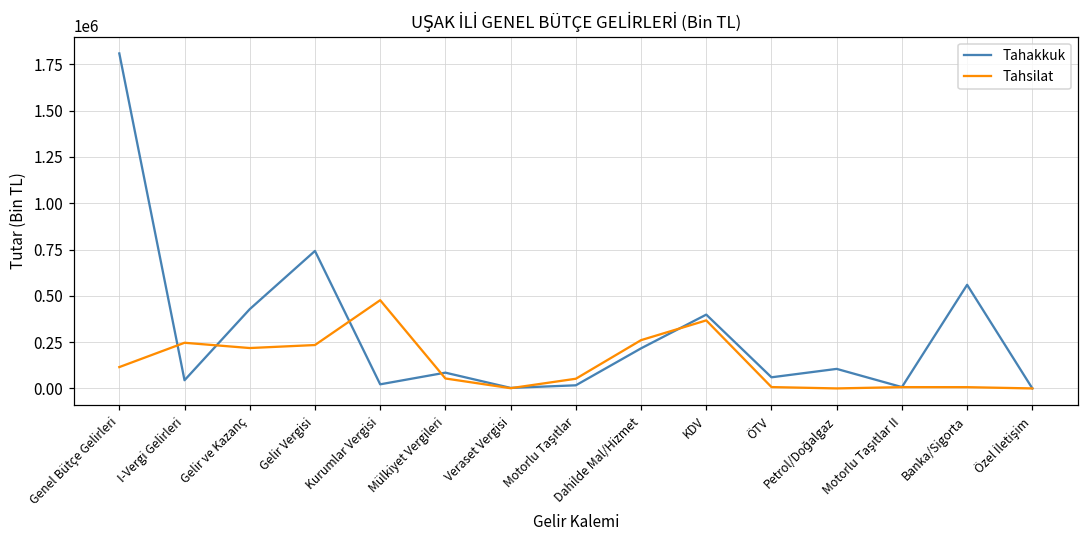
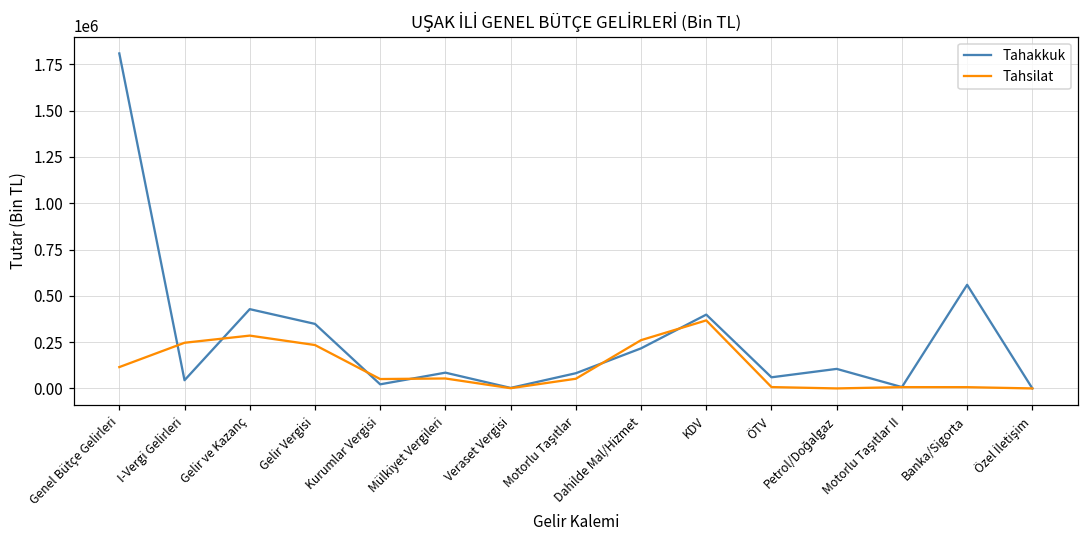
  {
    "Tahakkuk": {
      "Genel Bütçe Gelirleri": 1810000,
      "I-Vergi Gelirleri": 40000,
      "Gelir ve Kazanç": 430000,
-     "Gelir Vergisi": 740000,
+     "Gelir Vergisi": 350000,
      "Kurumlar Vergisi": 20000,
      "Mülkiyet Vergileri": 90000,
-     "Motorlu Taşıtlar": 20000,
+     "Motorlu Taşıtlar": 80000,
      "Dahilde Mal/Hizmet": 220000,
      "KDV": 400000,
      "ÖTV": 60000,
      "Petrol/Doğalgaz": 110000,
      "Banka/Sigorta": 560000
    },
    "Tahsilat": {
      "Genel Bütçe Gelirleri": 120000,
      "I-Vergi Gelirleri": 250000,
-     "Gelir ve Kazanç": 220000,
+     "Gelir ve Kazanç": 290000,
      "Gelir Vergisi": 230000,
-     "Kurumlar Vergisi": 480000,
+     "Kurumlar Vergisi": 50000,
      "Mülkiyet Vergileri": 50000,
      "Motorlu Taşıtlar": 50000,
      "Dahilde Mal/Hizmet": 260000,
      "KDV": 370000,
      "ÖTV": 10000,
      "Petrol/Doğalgaz": 0,
      "Banka/Sigorta": 10000
    }
  }
